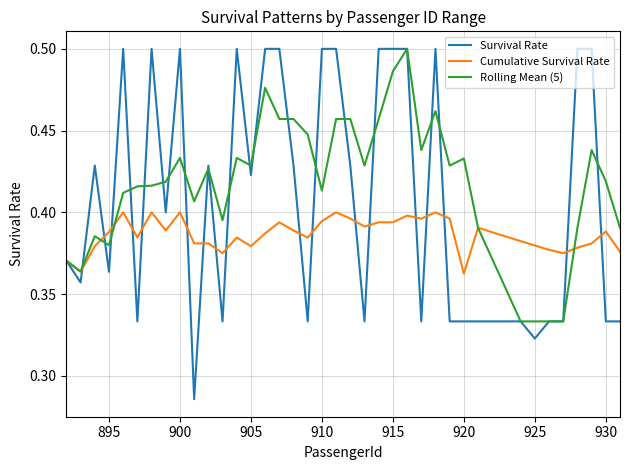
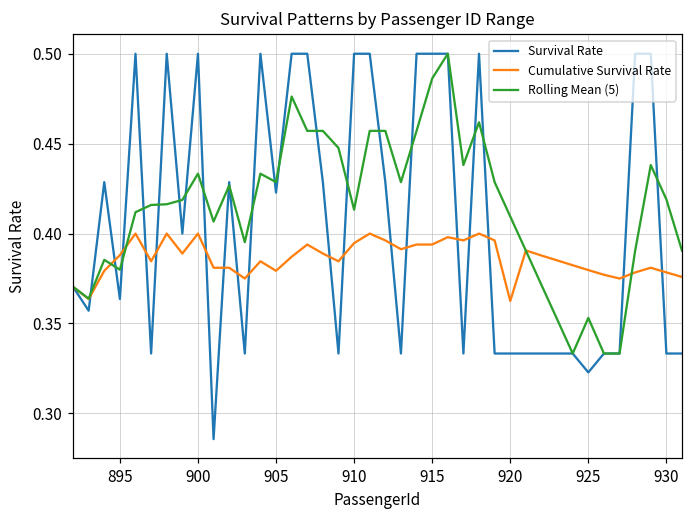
  {
    "Survival Rate": {
      "895": 0.364,
      "900": 0.500,
      "905": 0.423,
      "910": 0.500,
      "915": 0.500,
      "920": 0.333,
      "925": 0.323,
      "930": 0.333
    },
    "Cumulative Survival Rate": {
      "895": 0.388,
      "900": 0.400,
      "905": 0.379,
      "910": 0.395,
      "915": 0.394,
      "920": 0.363,
      "925": 0.380,
-     "930": 0.388
+     "930": 0.378
    },
    "Rolling Mean (5)": {
      "895": 0.380,
      "900": 0.433,
      "905": 0.429,
      "910": 0.413,
      "915": 0.486,
-     "920": 0.433,
-     "925": 0.333,
+     "920": 0.410,
+     "925": 0.353,
      "930": 0.419
    }
  }
